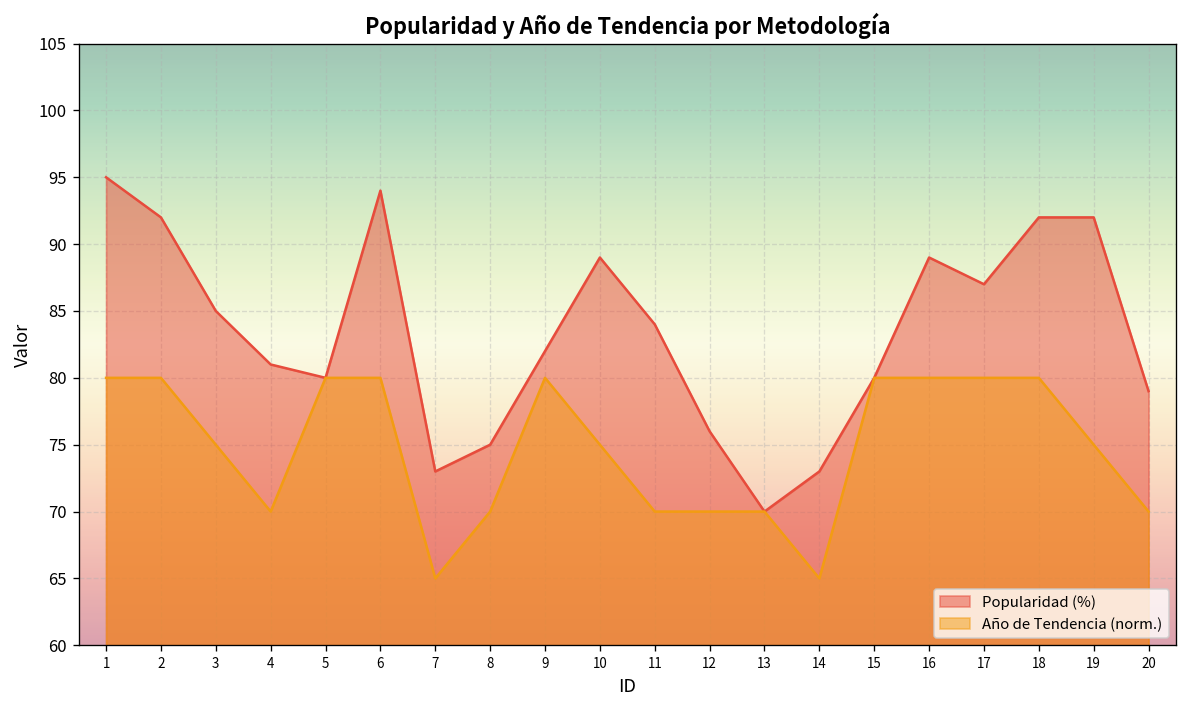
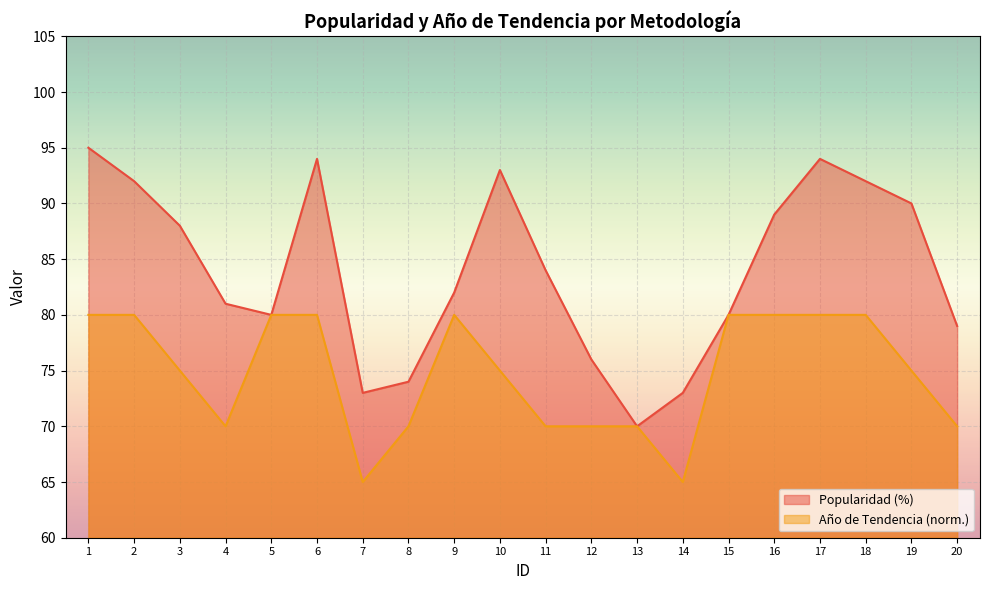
  {
    "Popularidad (%)": {
      "1": 95,
      "2": 92,
-     "3": 85,
+     "3": 88,
      "4": 81,
      "6": 94,
      "7": 73,
-     "8": 75,
+     "8": 74,
      "9": 82,
-     "10": 89,
+     "10": 93,
      "11": 84,
      "12": 76,
      "14": 73,
      "16": 89,
-     "17": 87,
+     "17": 94,
      "18": 92,
-     "19": 92,
+     "19": 90,
      "20": 79
    },
    "Año de Tendencia (norm.)": {
      "1": 80,
      "2": 80,
      "3": 75,
      "4": 70,
      "6": 80,
      "7": 65,
      "8": 70,
      "9": 80,
      "10": 75,
      "11": 70,
      "12": 70,
      "14": 65,
      "16": 80,
      "17": 80,
      "18": 80,
      "19": 75,
      "20": 70
    }
  }
